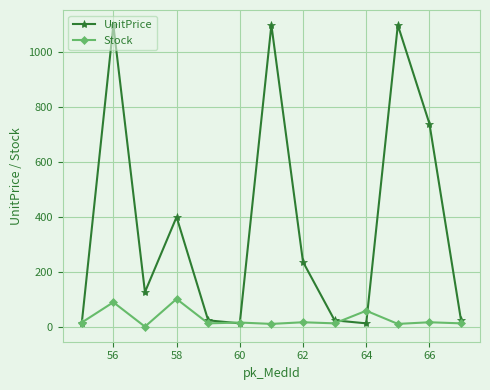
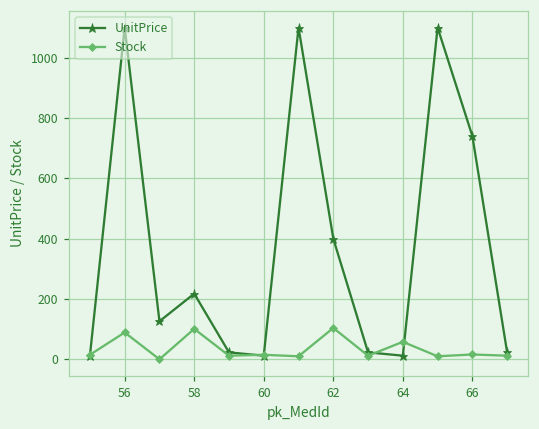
  {
    "UnitPrice": {
-     "58": 400,
-     "62": 240,
+     "58": 220,
+     "62": 400,
      "64": 10,
      "66": 740
    },
    "Stock": {
      "56": 90,
      "58": 100,
-     "62": 20,
+     "62": 100,
      "64": 60,
      "66": 20
    }
  }
